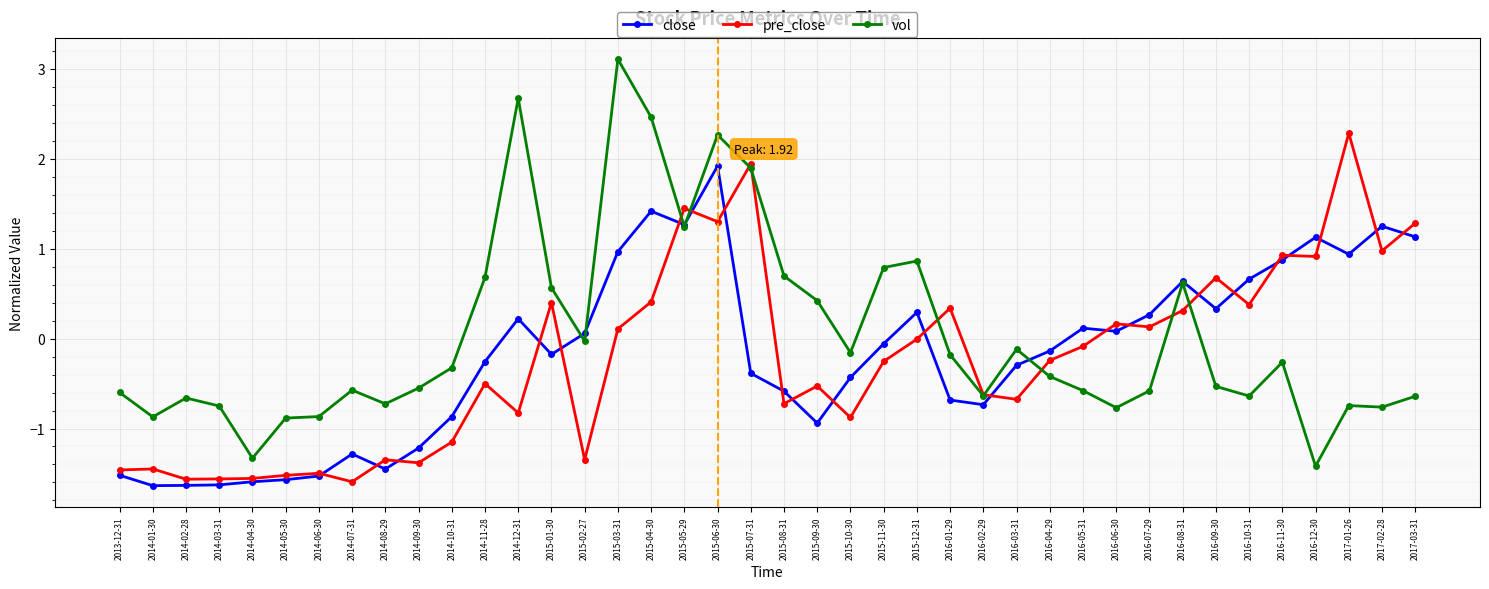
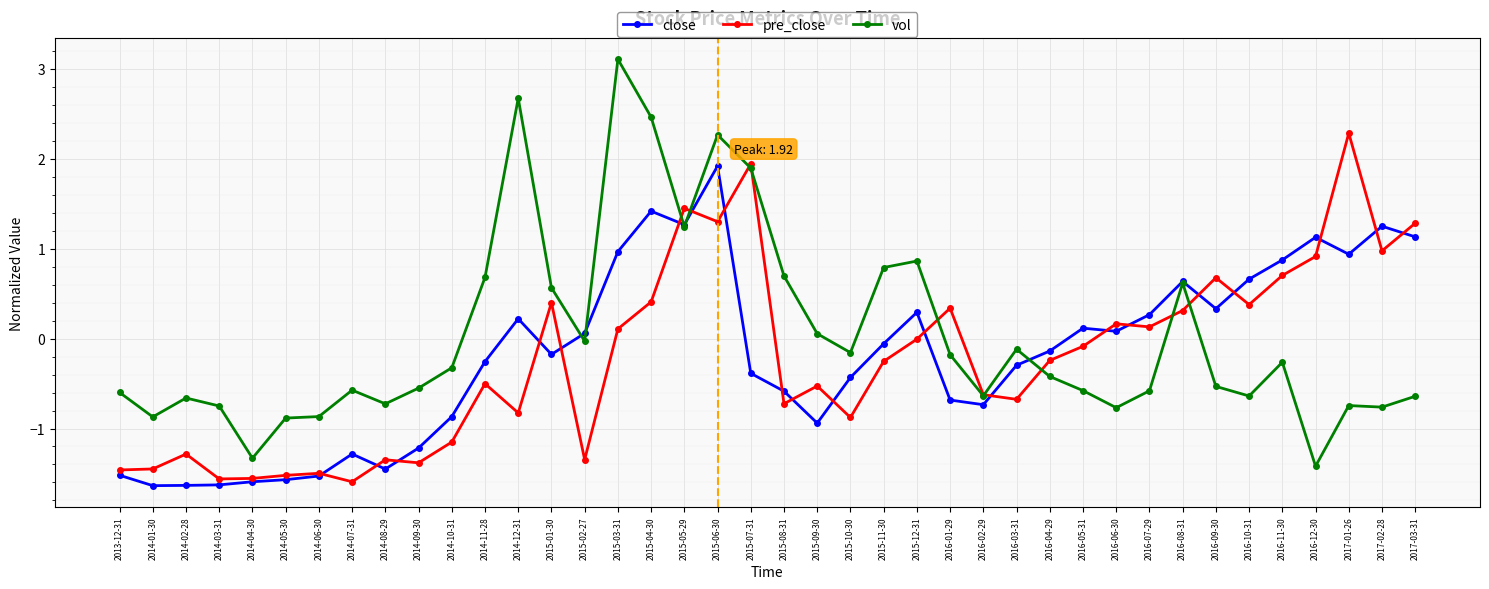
  {
    "close": {
      "2013-12-31": -1.5,
      "2014-01-30": -1.6,
      "2014-02-28": -1.6,
      "2014-03-31": -1.6,
      "2014-04-30": -1.6,
      "2014-05-30": -1.6,
      "2014-06-30": -1.5,
      "2014-07-31": -1.3,
      "2014-08-29": -1.5,
      "2014-09-30": -1.2,
      "2014-10-31": -0.9,
      "2014-11-28": -0.3,
      "2014-12-31": 0.2,
      "2015-01-30": -0.2,
      "2015-02-27": 0.1,
      "2015-03-31": 1.0,
      "2015-04-30": 1.4,
      "2015-06-30": 1.9,
      "2015-07-31": -0.4,
      "2015-08-31": -0.6,
      "2015-09-30": -0.9,
      "2015-10-30": -0.4,
      "2015-11-30": -0.1,
      "2015-12-31": 0.3,
      "2016-01-29": -0.7,
      "2016-02-29": -0.7,
      "2016-03-31": -0.3,
      "2016-04-29": -0.1,
      "2016-05-31": 0.1,
      "2016-06-30": 0.1,
      "2016-07-29": 0.3,
      "2016-09-30": 0.3,
      "2016-10-31": 0.7,
      "2016-11-30": 0.9,
      "2016-12-30": 1.1,
      "2017-01-26": 0.9,
      "2017-02-28": 1.3,
      "2017-03-31": 1.1
    },
    "pre_close": {
      "2013-12-31": -1.5,
      "2014-01-30": -1.4,
-     "2014-02-28": -1.6,
+     "2014-02-28": -1.3,
      "2014-03-31": -1.6,
      "2014-04-30": -1.6,
      "2014-05-30": -1.5,
      "2014-06-30": -1.5,
      "2014-07-31": -1.6,
      "2014-08-29": -1.3,
      "2014-09-30": -1.4,
      "2014-10-31": -1.2,
      "2014-11-28": -0.5,
      "2014-12-31": -0.8,
      "2015-01-30": 0.4,
      "2015-02-27": -1.3,
      "2015-03-31": 0.1,
      "2015-04-30": 0.4,
      "2015-05-29": 1.4,
      "2015-06-30": 1.3,
      "2015-08-31": -0.7,
      "2015-09-30": -0.5,
      "2015-10-30": -0.9,
      "2015-11-30": -0.3,
      "2015-12-31": 0.0,
      "2016-01-29": 0.3,
      "2016-03-31": -0.7,
      "2016-04-29": -0.2,
      "2016-05-31": -0.1,
      "2016-06-30": 0.2,
      "2016-07-29": 0.1,
      "2016-08-31": 0.3,
      "2016-09-30": 0.7,
      "2016-10-31": 0.4,
-     "2016-11-30": 0.9,
+     "2016-11-30": 0.7,
      "2016-12-30": 0.9,
      "2017-01-26": 2.3,
      "2017-02-28": 1.0,
      "2017-03-31": 1.3
    },
    "vol": {
      "2013-12-31": -0.6,
      "2014-01-30": -0.9,
      "2014-02-28": -0.7,
      "2014-03-31": -0.7,
      "2014-04-30": -1.3,
      "2014-05-30": -0.9,
      "2014-06-30": -0.9,
      "2014-07-31": -0.6,
      "2014-08-29": -0.7,
      "2014-09-30": -0.6,
      "2014-10-31": -0.3,
      "2014-11-28": 0.7,
      "2014-12-31": 2.7,
      "2015-01-30": 0.6,
      "2015-02-27": 0.0,
      "2015-03-31": 3.1,
      "2015-04-30": 2.5,
      "2015-06-30": 2.3,
      "2015-07-31": 1.9,
      "2015-08-31": 0.7,
-     "2015-09-30": 0.4,
+     "2015-09-30": 0.1,
      "2015-10-30": -0.2,
      "2015-11-30": 0.8,
      "2015-12-31": 0.9,
      "2016-01-29": -0.2,
      "2016-03-31": -0.1,
      "2016-04-29": -0.4,
      "2016-05-31": -0.6,
      "2016-06-30": -0.8,
      "2016-07-29": -0.6,
      "2016-09-30": -0.5,
      "2016-10-31": -0.6,
      "2016-11-30": -0.3,
      "2016-12-30": -1.4,
      "2017-01-26": -0.7,
      "2017-02-28": -0.8,
      "2017-03-31": -0.6
    }
  }
